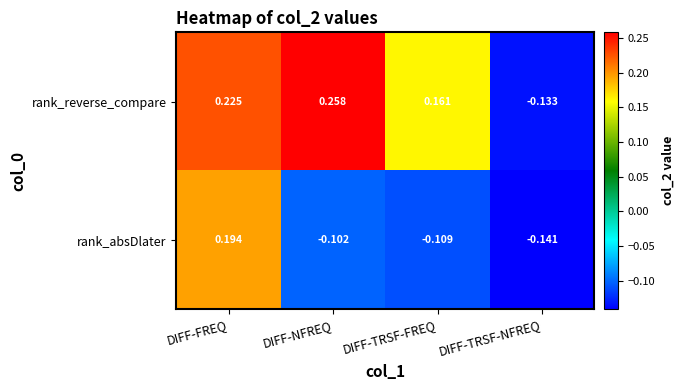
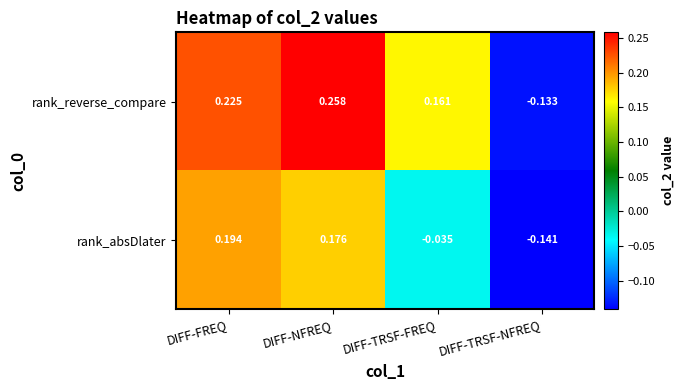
  {
    "rank_reverse_compare": {
      "DIFF-FREQ": 0.225,
      "DIFF-NFREQ": 0.258,
      "DIFF-TRSF-FREQ": 0.161,
      "DIFF-TRSF-NFREQ": -0.133
    },
    "rank_absDlater": {
      "DIFF-FREQ": 0.194,
-     "DIFF-NFREQ": -0.102,
-     "DIFF-TRSF-FREQ": -0.109,
+     "DIFF-NFREQ": 0.176,
+     "DIFF-TRSF-FREQ": -0.035,
      "DIFF-TRSF-NFREQ": -0.141
    }
  }
